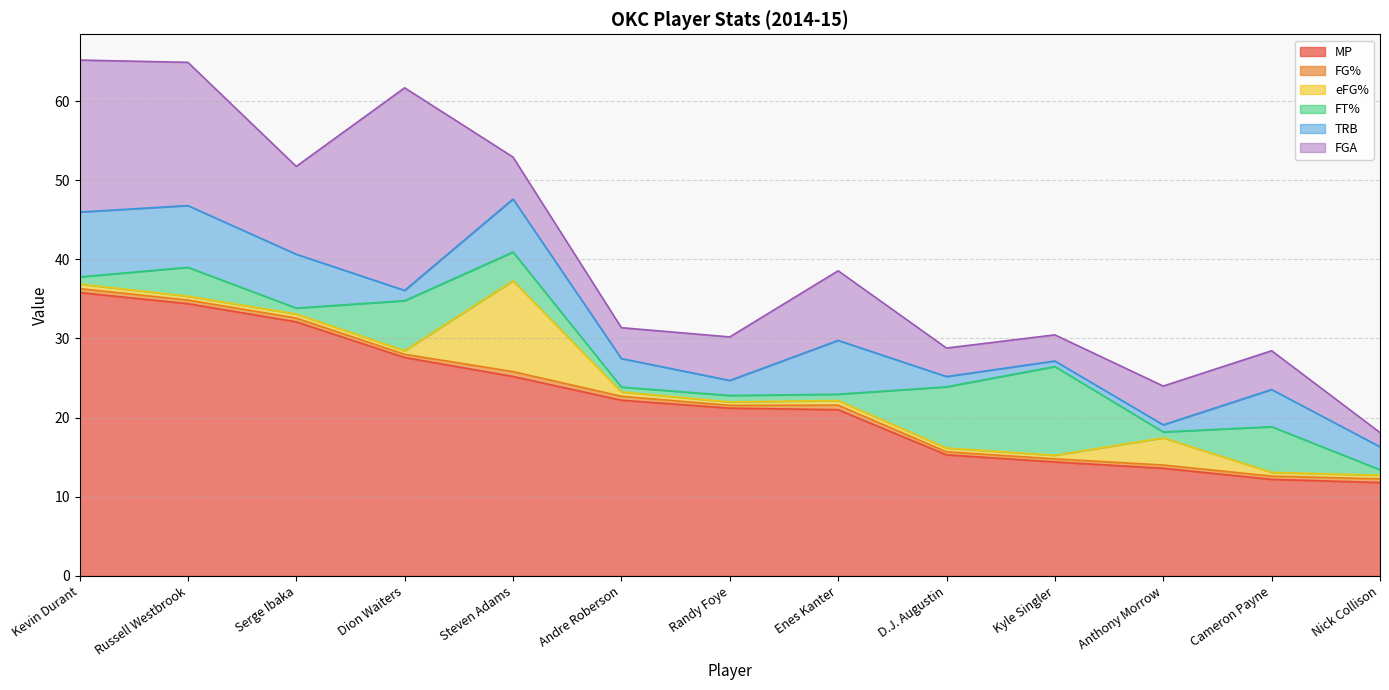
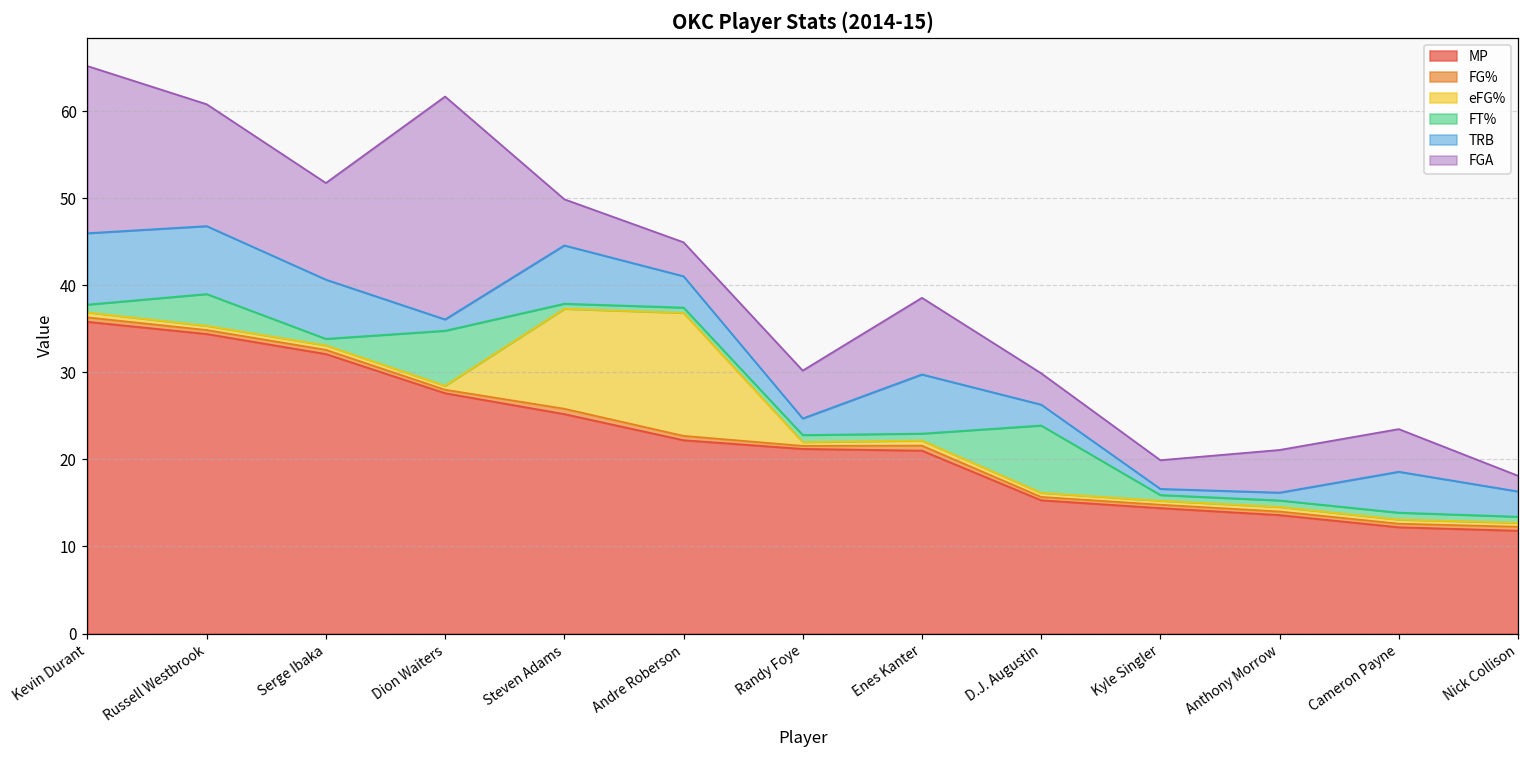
  {
    "eFG%": {
      "Kevin Durant": 1,
      "Russell Westbrook": 0,
      "Serge Ibaka": 1,
      "Dion Waiters": 0,
      "Steven Adams": 11,
-     "Andre Roberson": 1,
+     "Andre Roberson": 14,
      "Randy Foye": 0,
      "Enes Kanter": 1,
      "D.J. Augustin": 0,
      "Kyle Singler": 0,
-     "Anthony Morrow": 3,
+     "Anthony Morrow": 1,
      "Cameron Payne": 0,
      "Nick Collison": 0
    },
    "FT%": {
      "Kevin Durant": 1,
      "Russell Westbrook": 4,
      "Serge Ibaka": 1,
      "Dion Waiters": 6,
-     "Steven Adams": 4,
+     "Steven Adams": 1,
      "Andre Roberson": 1,
      "Randy Foye": 1,
      "Enes Kanter": 1,
      "D.J. Augustin": 8,
-     "Kyle Singler": 11,
+     "Kyle Singler": 1,
      "Anthony Morrow": 1,
-     "Cameron Payne": 6,
+     "Cameron Payne": 1,
      "Nick Collison": 1
    },
    "TRB": {
      "Kevin Durant": 8,
      "Russell Westbrook": 8,
      "Serge Ibaka": 7,
      "Dion Waiters": 1,
      "Steven Adams": 7,
      "Andre Roberson": 4,
      "Randy Foye": 2,
      "Enes Kanter": 7,
-     "D.J. Augustin": 1,
+     "D.J. Augustin": 2,
      "Kyle Singler": 1,
      "Anthony Morrow": 1,
      "Cameron Payne": 5,
      "Nick Collison": 3
    },
    "FGA": {
      "Kevin Durant": 19,
-     "Russell Westbrook": 18,
+     "Russell Westbrook": 14,
      "Serge Ibaka": 11,
      "Dion Waiters": 26,
      "Steven Adams": 5,
      "Andre Roberson": 4,
      "Randy Foye": 6,
      "Enes Kanter": 9,
      "D.J. Augustin": 4,
      "Kyle Singler": 3,
      "Anthony Morrow": 5,
      "Cameron Payne": 5,
      "Nick Collison": 2
    }
  }
